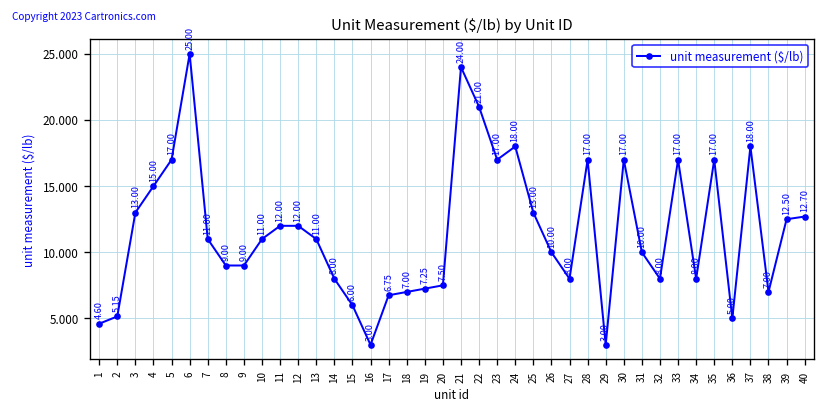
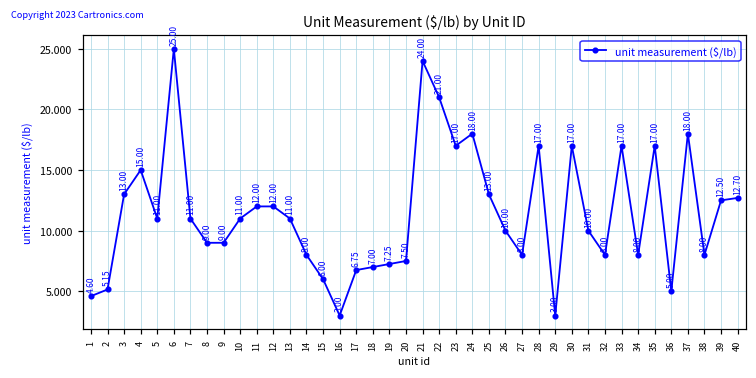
  {
    "1": 4.60,
    "2": 5.15,
    "3": 13.00,
    "4": 15.00,
-   "5": 17.00,
+   "5": 11.00,
    "6": 25.00,
    "7": 11.00,
    "8": 9.00,
    "9": 9.00,
    "10": 11.00,
    "11": 12.00,
    "12": 12.00,
    "13": 11.00,
    "14": 8.00,
    "15": 6.00,
    "16": 3.00,
    "17": 6.75,
    "18": 7.00,
    "19": 7.25,
    "20": 7.50,
    "21": 24.00,
    "22": 21.00,
    "23": 17.00,
    "24": 18.00,
    "25": 13.00,
    "26": 10.00,
    "27": 8.00,
    "28": 17.00,
    "29": 3.00,
    "30": 17.00,
    "31": 10.00,
    "32": 8.00,
    "33": 17.00,
    "34": 8.00,
    "35": 17.00,
    "36": 5.00,
    "37": 18.00,
-   "38": 7.00,
+   "38": 8.00,
    "39": 12.50,
    "40": 12.70
  }
